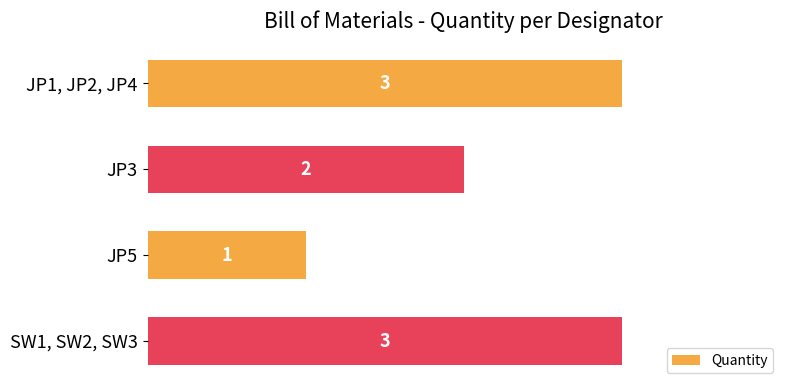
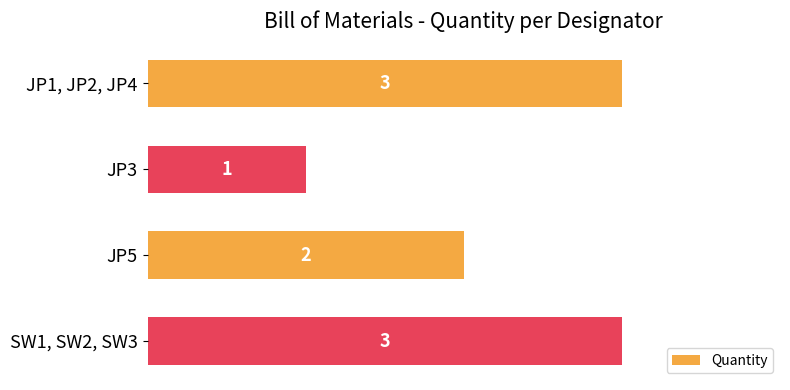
  {
    "JP1, JP2, JP4": 3,
-   "JP3": 2,
-   "JP5": 1,
+   "JP3": 1,
+   "JP5": 2,
    "SW1, SW2, SW3": 3
  }
